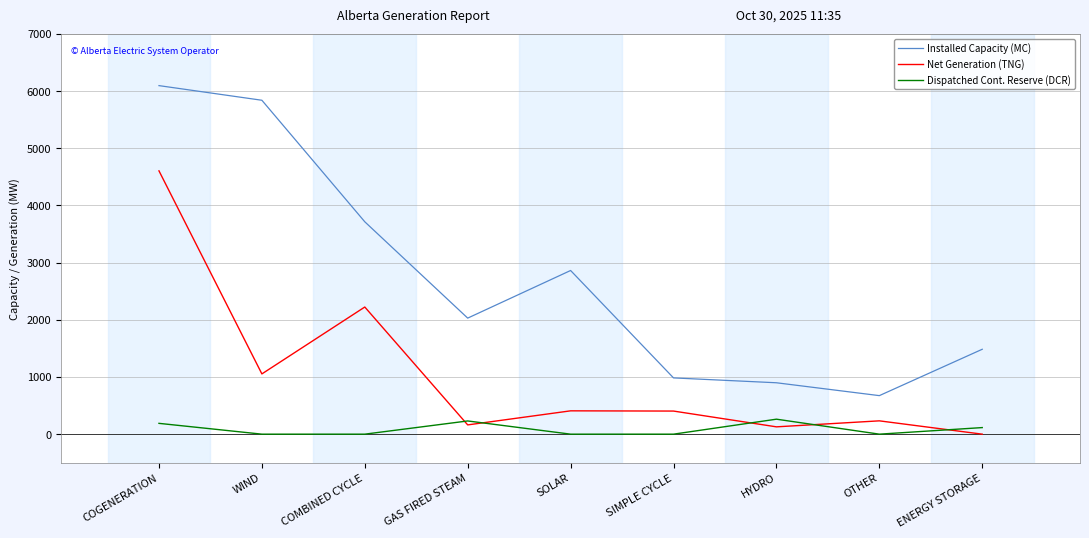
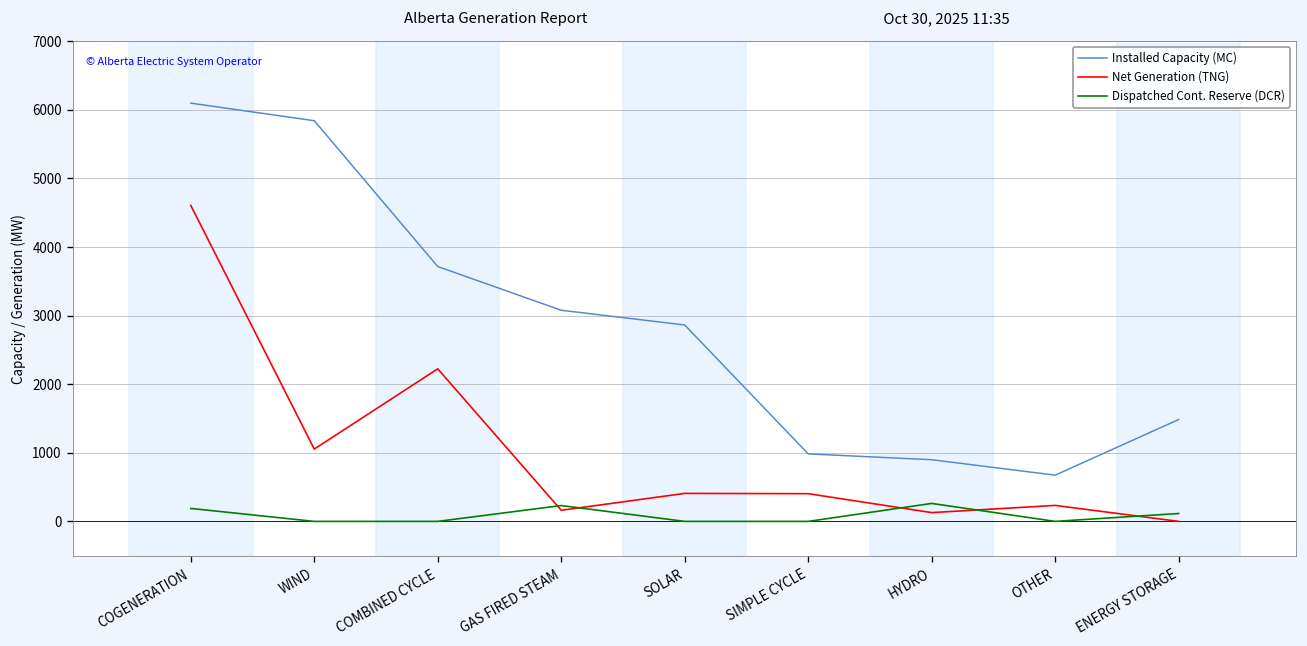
  {
    "Installed Capacity (MC)": {
      "COGENERATION": 6100,
      "WIND": 5800,
      "COMBINED CYCLE": 3700,
-     "GAS FIRED STEAM": 2000,
+     "GAS FIRED STEAM": 3100,
      "SOLAR": 2900,
      "SIMPLE CYCLE": 1000,
      "HYDRO": 900,
      "OTHER": 700,
      "ENERGY STORAGE": 1500
    },
    "Net Generation (TNG)": {
      "COGENERATION": 4600,
      "WIND": 1100,
      "COMBINED CYCLE": 2200,
      "GAS FIRED STEAM": 200,
      "SOLAR": 400,
      "SIMPLE CYCLE": 400,
      "HYDRO": 100,
      "OTHER": 200,
      "ENERGY STORAGE": 0
    },
    "Dispatched Cont. Reserve (DCR)": {
      "COGENERATION": 200,
      "WIND": 0,
      "COMBINED CYCLE": 0,
      "GAS FIRED STEAM": 200,
      "SOLAR": 0,
      "SIMPLE CYCLE": 0,
      "HYDRO": 300,
      "OTHER": 0,
      "ENERGY STORAGE": 100
    }
  }
